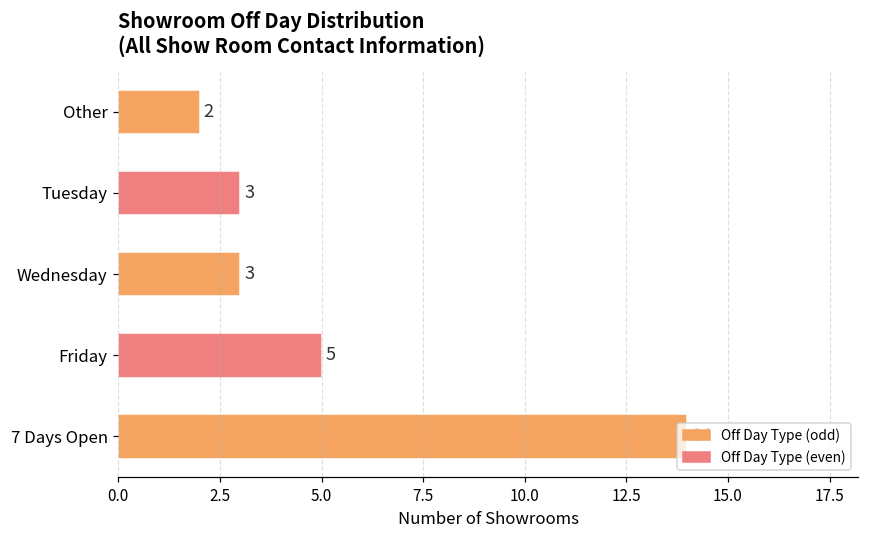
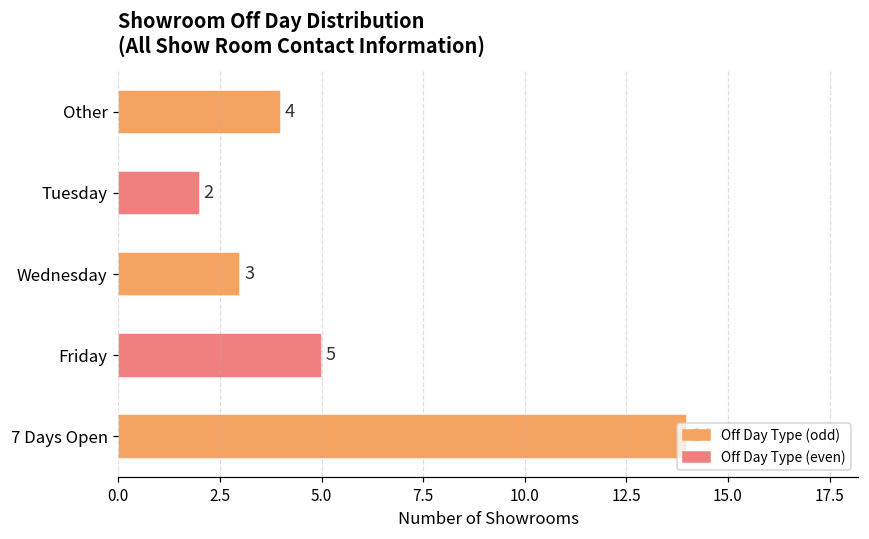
  {
-   "Other": 2,
-   "Tuesday": 3,
+   "Other": 4,
+   "Tuesday": 2,
    "Wednesday": 3,
    "Friday": 5
  }
